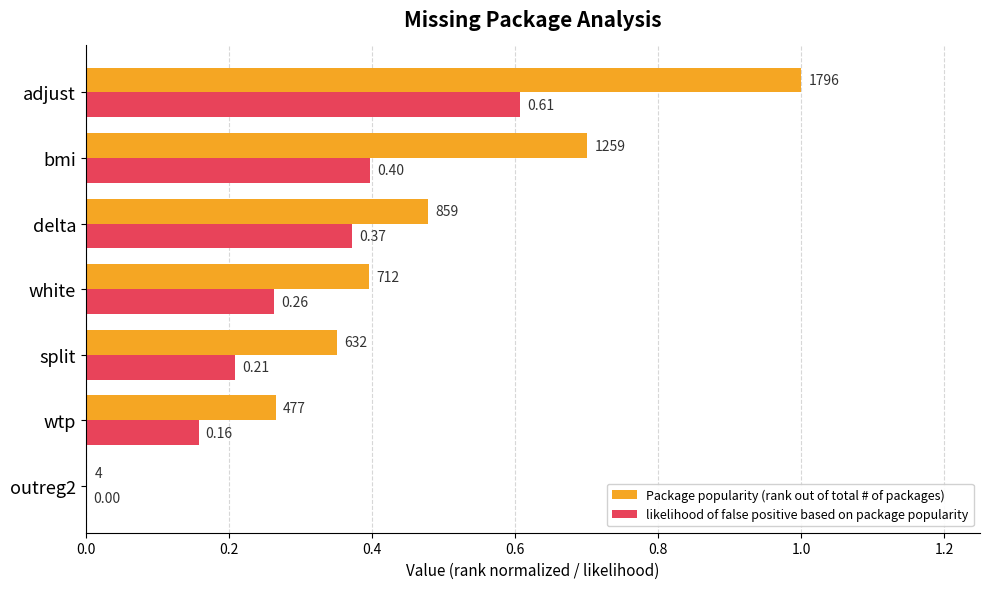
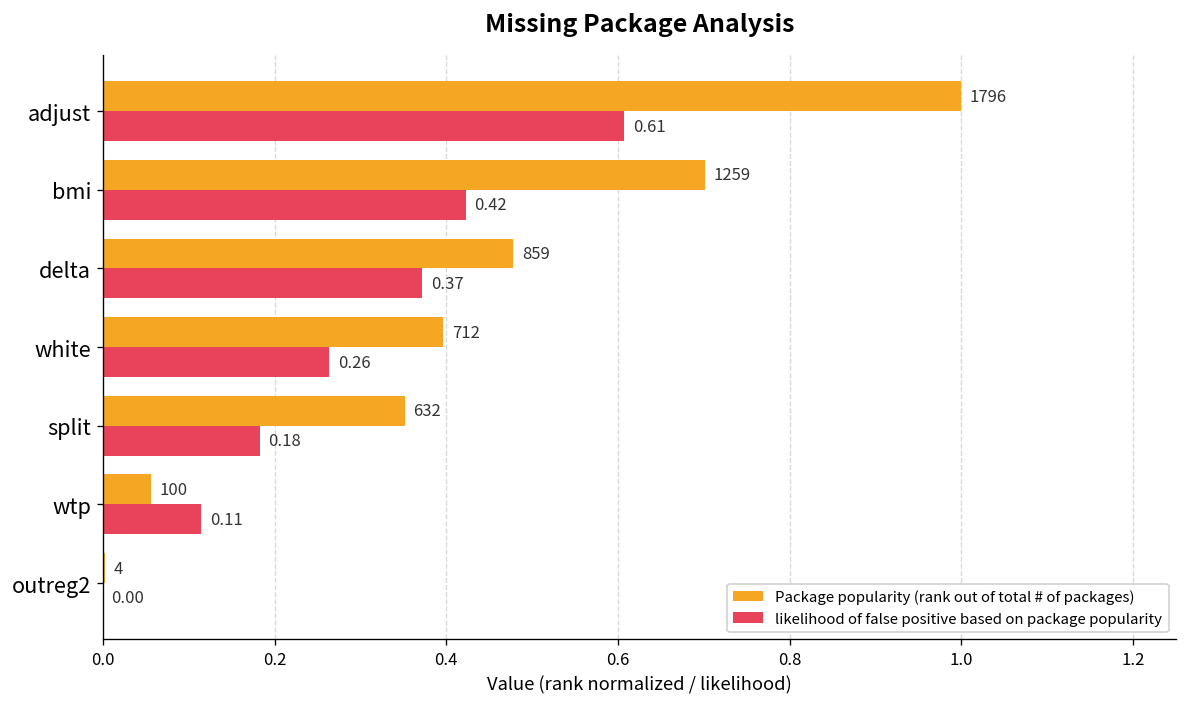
  {
    "Package popularity (rank out of total # of packages)": {
-     "wtp": 477
+     "wtp": 100
    },
    "likelihood of false positive based on package popularity": {
      "adjust": 0.61,
-     "bmi": 0.40,
+     "bmi": 0.42,
      "delta": 0.37,
      "white": 0.26,
-     "split": 0.21,
-     "wtp": 0.16,
+     "split": 0.18,
+     "wtp": 0.11,
      "outreg2": 0.00
    }
  }
